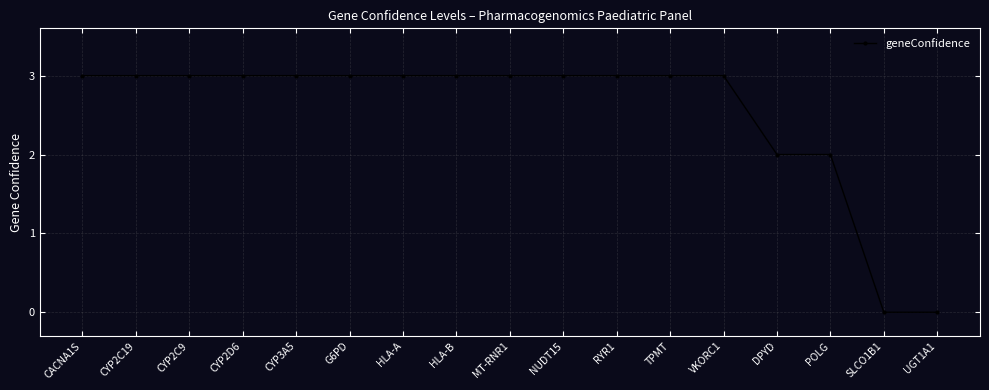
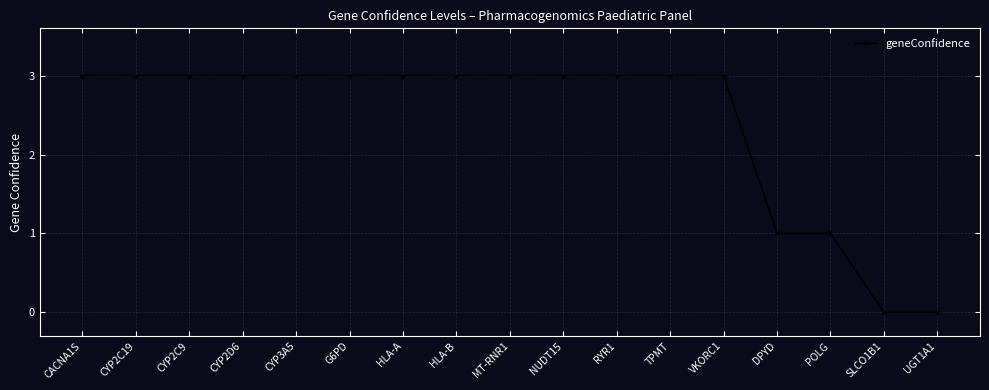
  {
    "CACNA1S": 3,
    "CYP2C19": 3,
    "CYP2C9": 3,
    "CYP2D6": 3,
    "CYP3A5": 3,
    "G6PD": 3,
    "HLA-A": 3,
    "HLA-B": 3,
    "MT-RNR1": 3,
    "NUDT15": 3,
    "RYR1": 3,
    "TPMT": 3,
    "VKORC1": 3,
-   "DPYD": 2,
-   "POLG": 2,
+   "DPYD": 1,
+   "POLG": 1,
    "SLCO1B1": 0,
    "UGT1A1": 0
  }
